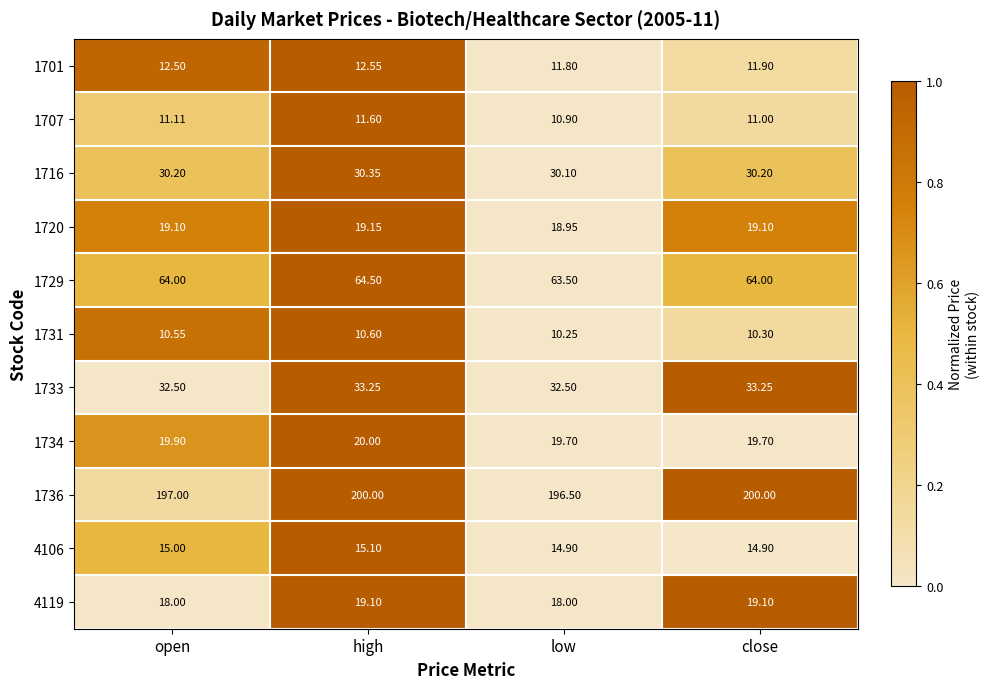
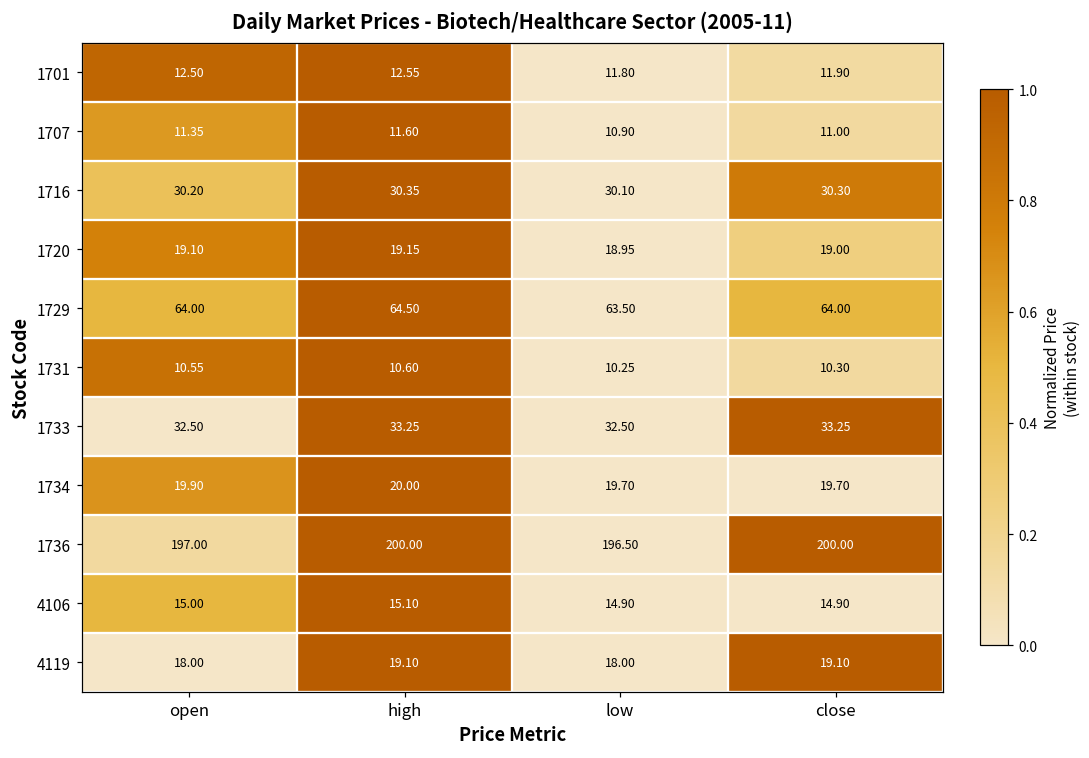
  {
    "1701": {
      "open": 12.50,
      "high": 12.55,
      "low": 11.80,
      "close": 11.90
    },
    "1707": {
-     "open": 11.11,
+     "open": 11.35,
      "high": 11.60,
      "low": 10.90,
      "close": 11.00
    },
    "1716": {
      "open": 30.20,
      "high": 30.35,
      "low": 30.10,
-     "close": 30.20
+     "close": 30.30
    },
    "1720": {
      "open": 19.10,
      "high": 19.15,
      "low": 18.95,
-     "close": 19.10
+     "close": 19.00
    },
    "1729": {
      "open": 64.00,
      "high": 64.50,
      "low": 63.50,
      "close": 64.00
    },
    "1731": {
      "open": 10.55,
      "high": 10.60,
      "low": 10.25,
      "close": 10.30
    },
    "1733": {
      "open": 32.50,
      "high": 33.25,
      "low": 32.50,
      "close": 33.25
    },
    "1734": {
      "open": 19.90,
      "high": 20.00,
      "low": 19.70,
      "close": 19.70
    },
    "1736": {
      "open": 197.00,
      "high": 200.00,
      "low": 196.50,
      "close": 200.00
    },
    "4106": {
      "open": 15.00,
      "high": 15.10,
      "low": 14.90,
      "close": 14.90
    },
    "4119": {
      "open": 18.00,
      "high": 19.10,
      "low": 18.00,
      "close": 19.10
    }
  }
